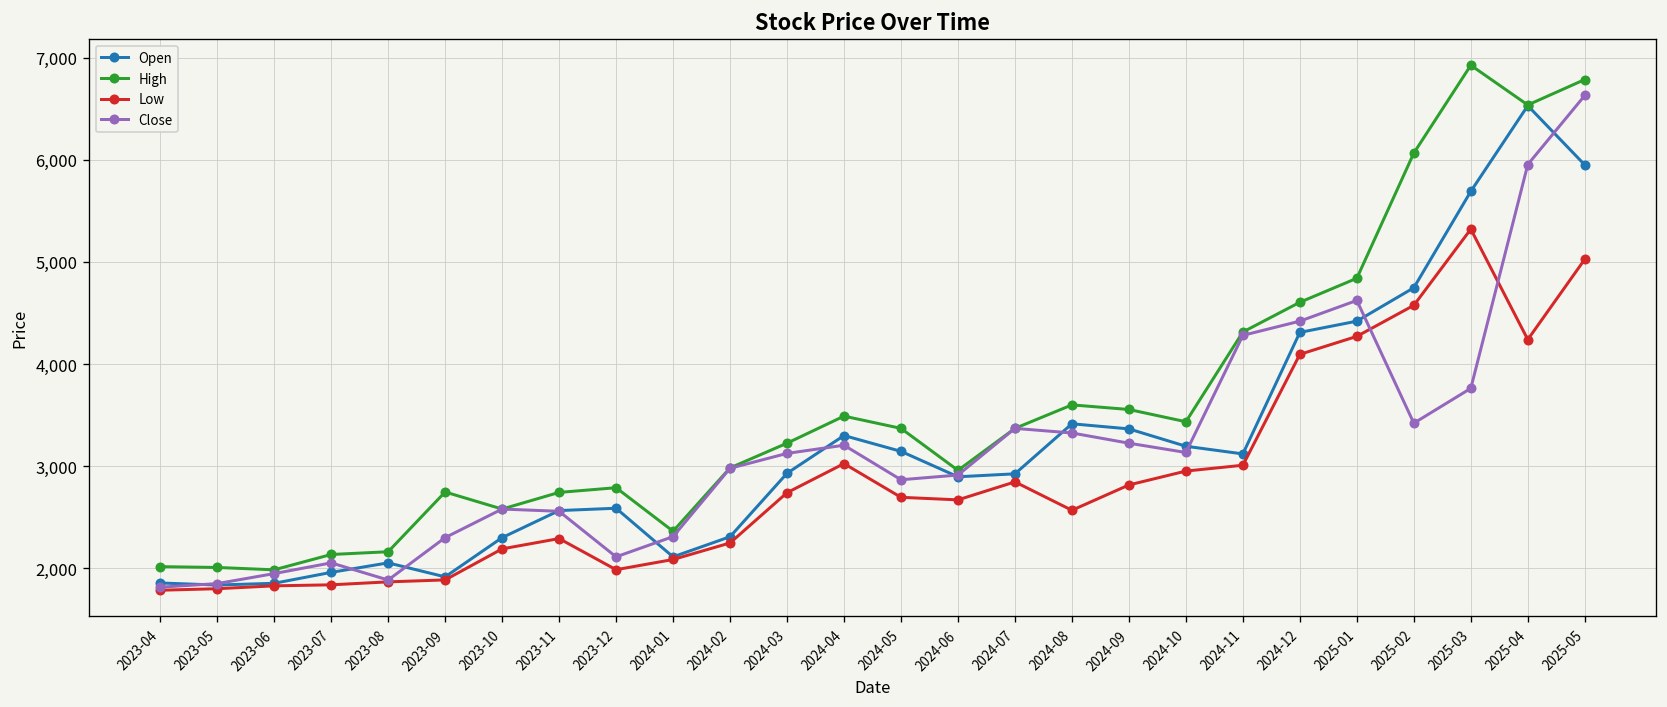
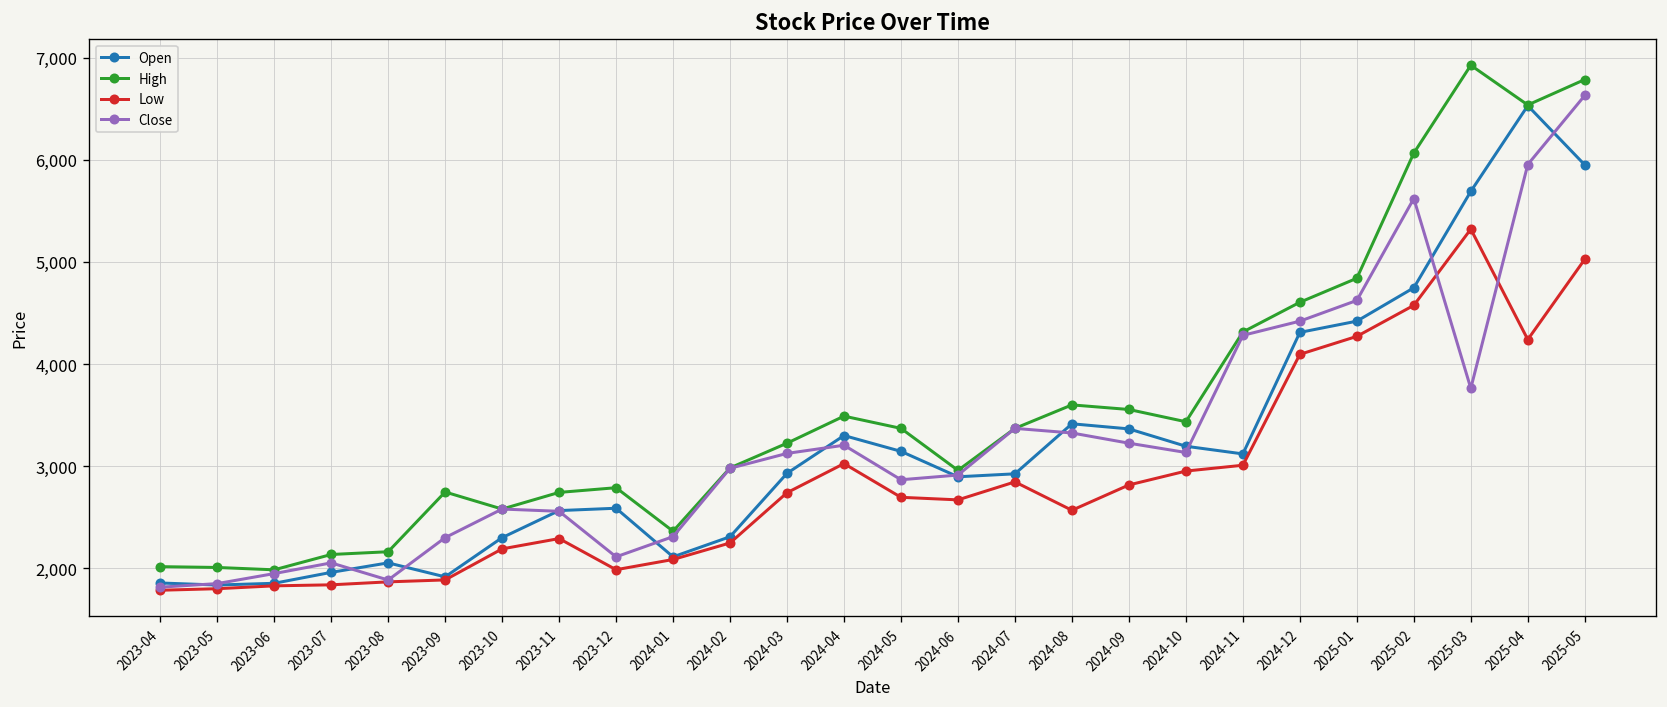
  {
    "Open": {
      "2023-04": "1,900",
      "2023-07": "2,000",
      "2023-08": "2,100",
      "2023-09": "1,900",
      "2023-10": "2,300",
      "2023-12": "2,600",
      "2024-02": "2,300",
      "2024-03": "2,900",
      "2024-04": "3,300",
      "2024-05": "3,100",
      "2024-07": "2,900",
      "2024-08": "3,400",
      "2024-09": "3,400",
      "2024-10": "3,200",
      "2024-11": "3,100",
      "2024-12": "4,300",
      "2025-01": "4,400",
      "2025-02": "4,700",
      "2025-03": "5,700",
      "2025-05": "6,000"
    },
    "High": {
      "2023-04": "2,000",
      "2023-05": "2,000",
      "2023-06": "2,000",
      "2023-07": "2,100",
      "2023-08": "2,200",
      "2023-09": "2,700",
      "2023-11": "2,700",
      "2023-12": "2,800",
      "2024-01": "2,400",
      "2024-03": "3,200",
      "2024-04": "3,500",
      "2024-05": "3,400",
      "2024-06": "3,000",
      "2024-08": "3,600",
      "2024-09": "3,600",
      "2024-10": "3,400",
      "2024-11": "4,300",
      "2024-12": "4,600",
      "2025-01": "4,800",
      "2025-02": "6,100",
      "2025-03": "6,900",
      "2025-05": "6,800"
    },
    "Low": {
      "2023-04": "1,800",
      "2023-05": "1,800",
      "2023-07": "1,800",
      "2023-09": "1,900",
      "2023-10": "2,200",
      "2023-11": "2,300",
      "2023-12": "2,000",
      "2024-02": "2,200",
      "2024-03": "2,700",
      "2024-04": "3,000",
      "2024-05": "2,700",
      "2024-06": "2,700",
      "2024-07": "2,800",
      "2024-08": "2,600",
      "2024-09": "2,800",
      "2024-10": "3,000",
      "2024-11": "3,000",
      "2024-12": "4,100",
      "2025-01": "4,300",
      "2025-02": "4,600",
      "2025-03": "5,300",
      "2025-04": "4,200",
      "2025-05": "5,000"
    },
    "Close": {
      "2023-04": "1,800",
      "2023-06": "1,900",
      "2023-07": "2,100",
      "2023-09": "2,300",
      "2023-12": "2,100",
      "2024-01": "2,300",
      "2024-03": "3,100",
      "2024-04": "3,200",
      "2024-05": "2,900",
      "2024-08": "3,300",
      "2024-09": "3,200",
      "2024-10": "3,100",
      "2024-11": "4,300",
      "2024-12": "4,400",
      "2025-01": "4,600",
-     "2025-02": "3,400",
+     "2025-02": "5,600",
      "2025-03": "3,800",
      "2025-04": "6,000",
      "2025-05": "6,600"
    }
  }
